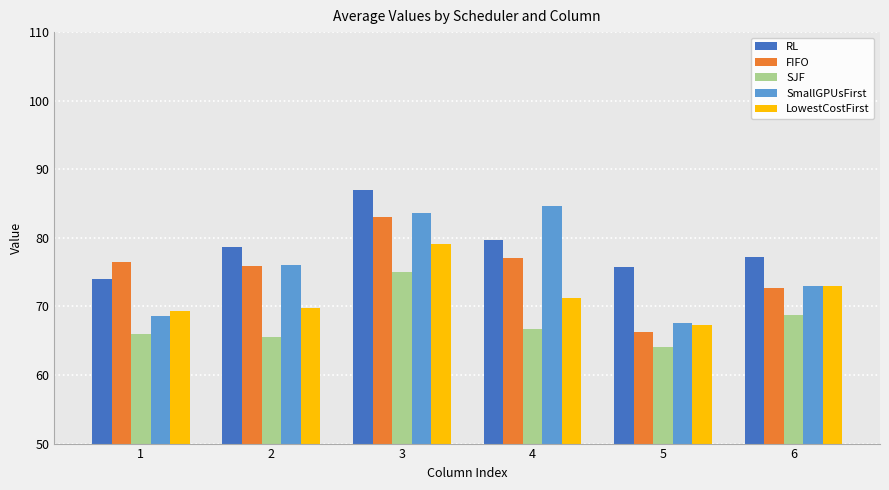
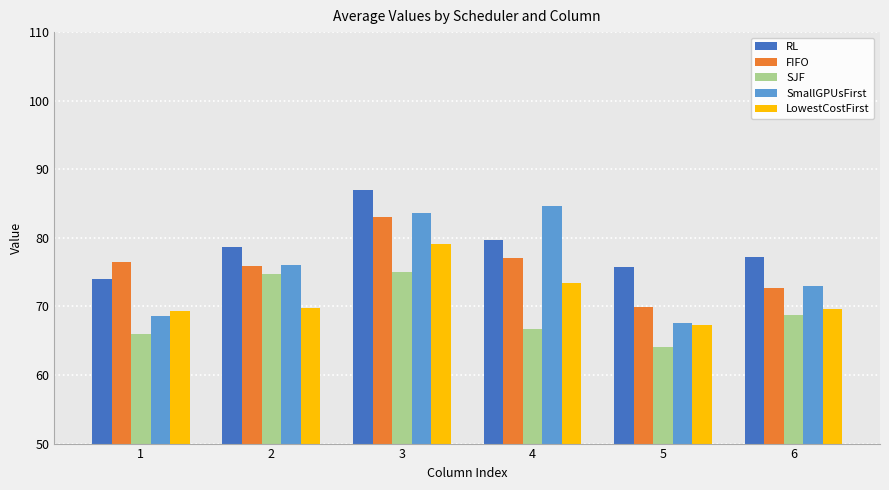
  {
    "FIFO": {
      "1": 77,
      "2": 76,
      "3": 83,
      "4": 77,
-     "5": 66,
+     "5": 70,
      "6": 73
    },
    "SJF": {
      "1": 66,
-     "2": 66,
+     "2": 75,
      "3": 75,
      "4": 67,
      "5": 64,
      "6": 69
    },
    "LowestCostFirst": {
      "1": 69,
      "2": 70,
      "3": 79,
-     "4": 71,
+     "4": 73,
      "5": 67,
-     "6": 73
+     "6": 70
    }
  }
